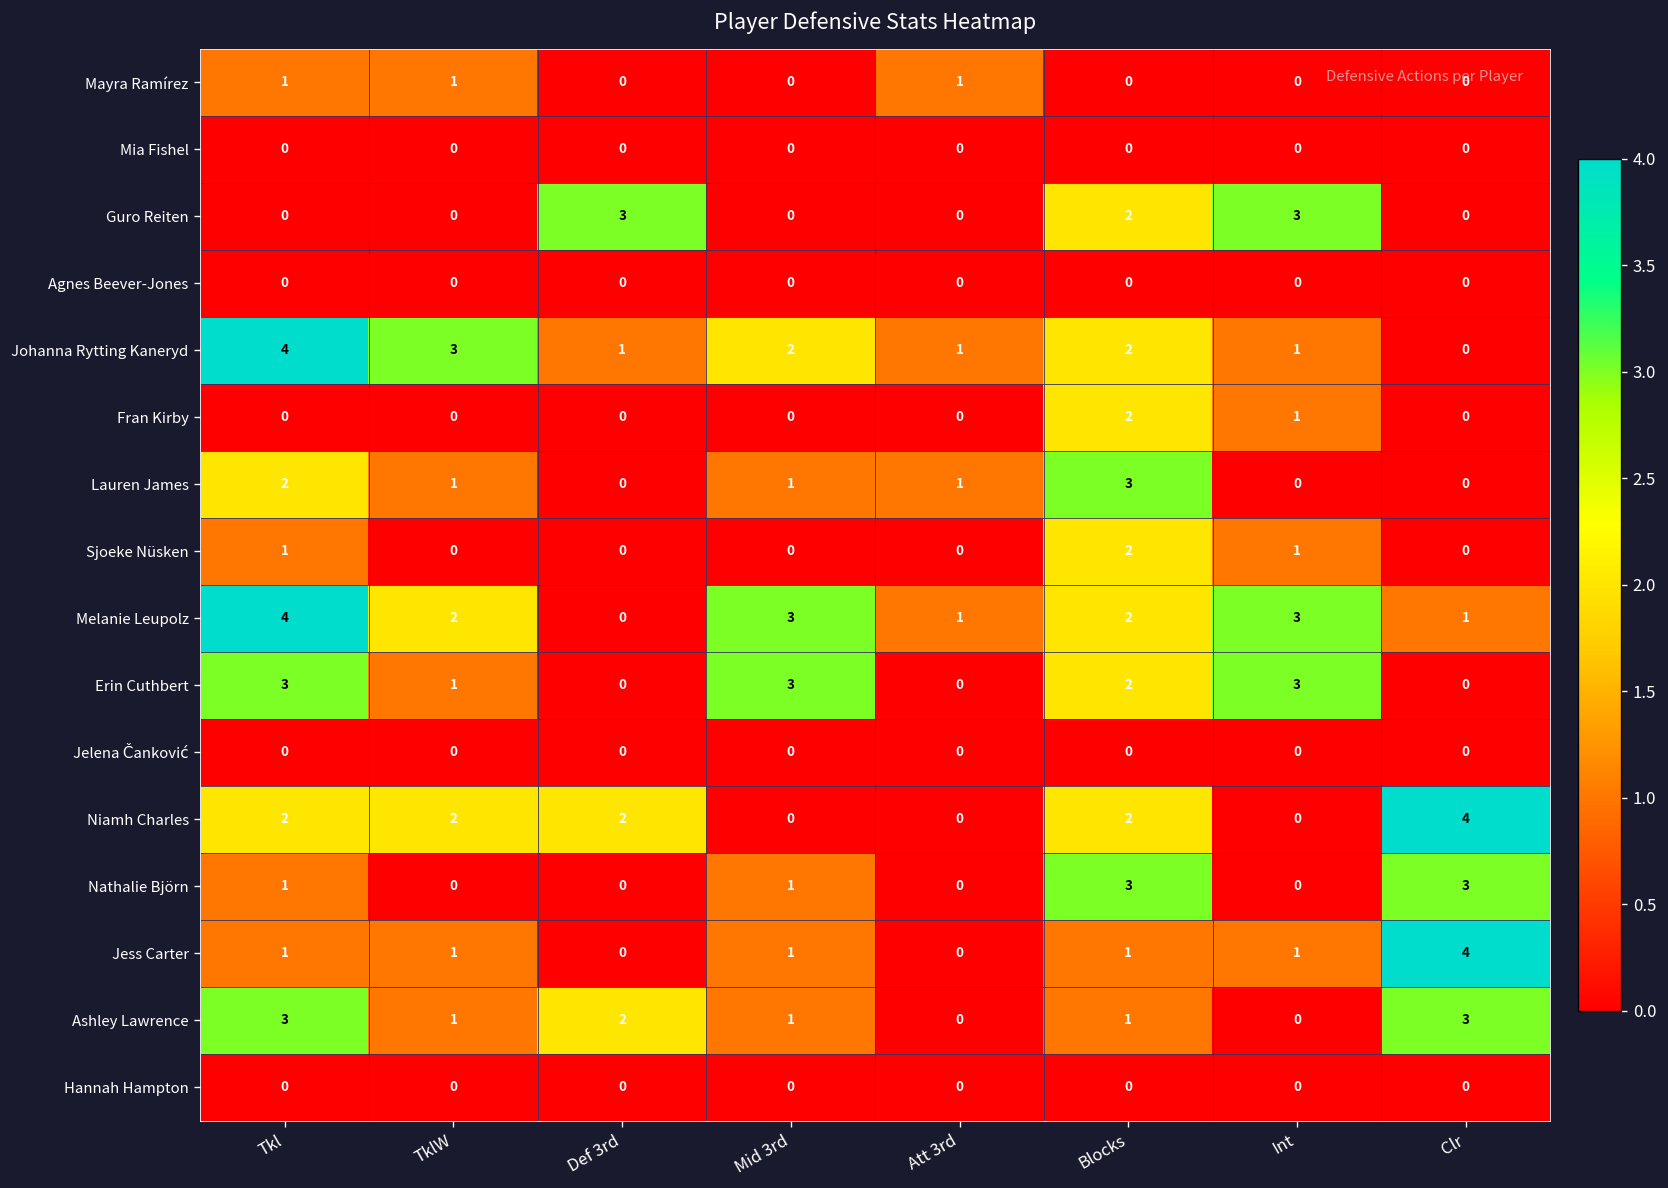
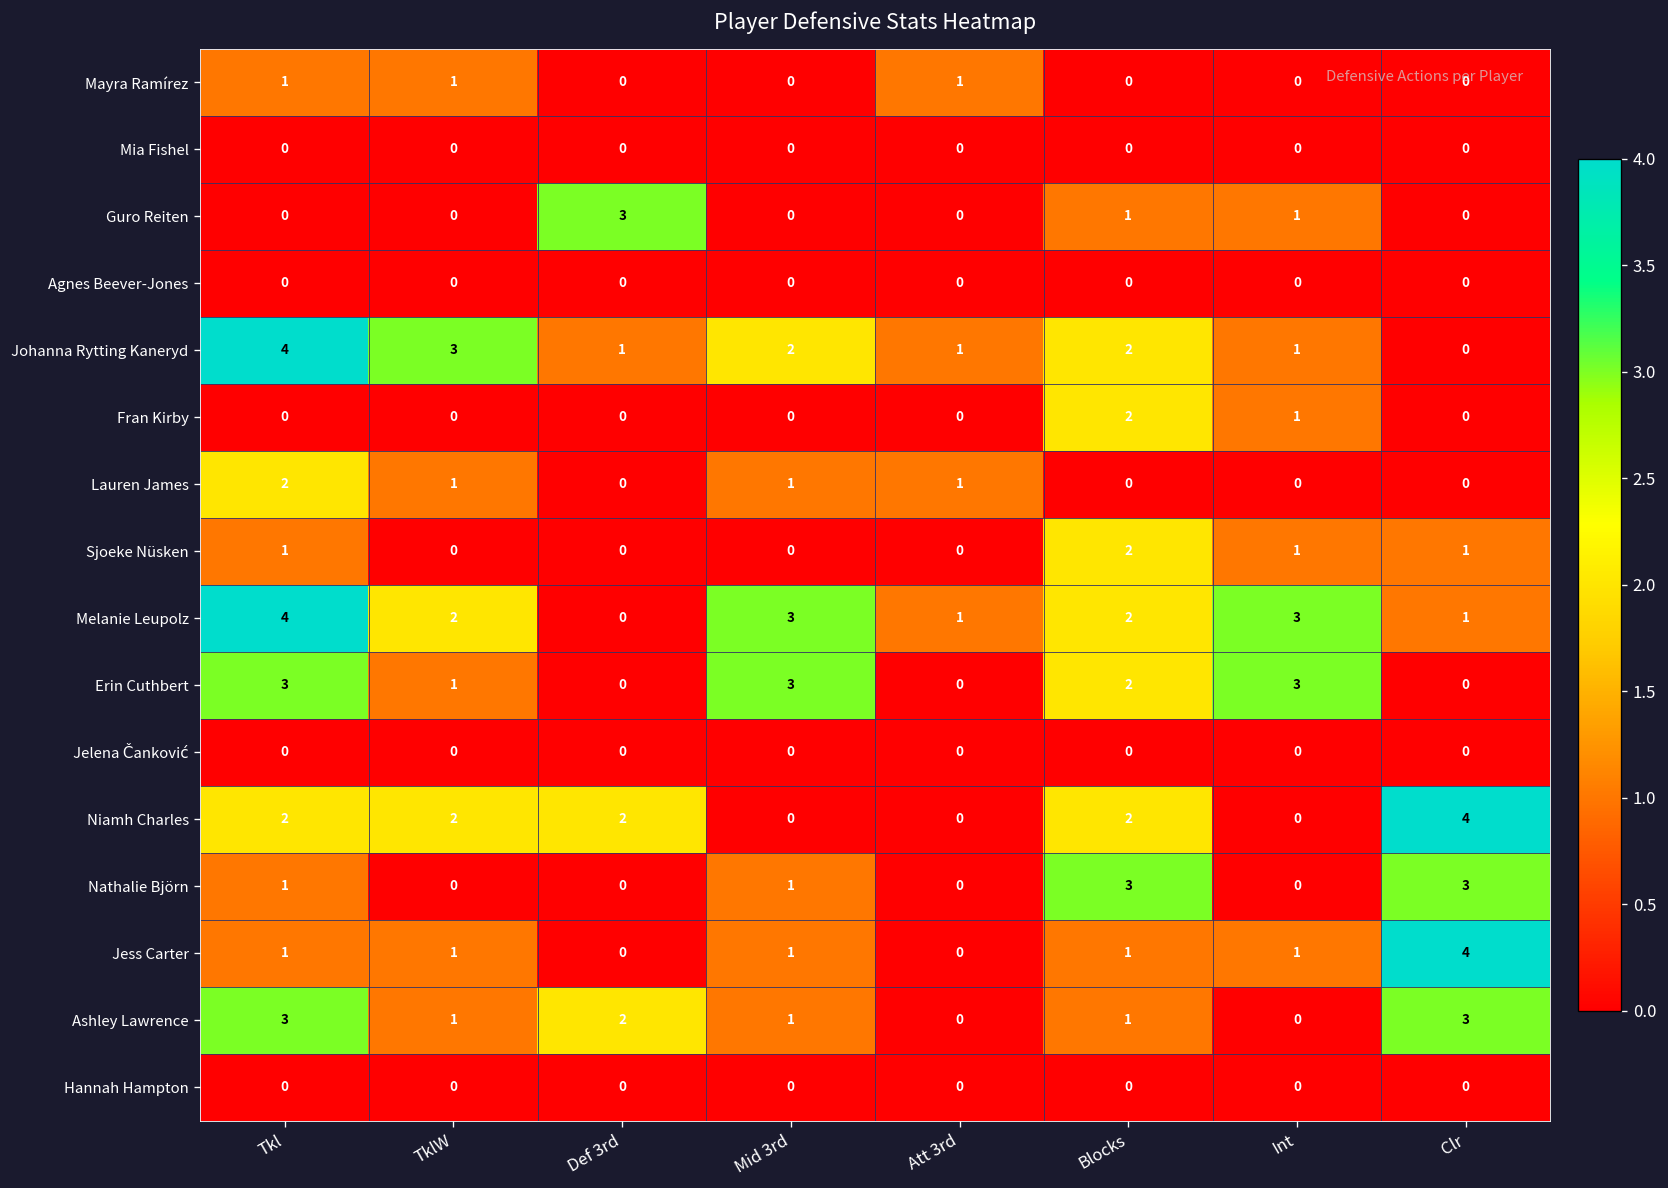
  {
    "Mayra Ramírez": {
      "Tkl": 1,
      "TklW": 1,
      "Def 3rd": 0,
      "Mid 3rd": 0,
      "Att 3rd": 1,
      "Blocks": 0,
      "Int": 0
    },
    "Mia Fishel": {
      "Tkl": 0,
      "TklW": 0,
      "Def 3rd": 0,
      "Mid 3rd": 0,
      "Att 3rd": 0,
      "Blocks": 0,
      "Int": 0,
      "Clr": 0
    },
    "Guro Reiten": {
      "Tkl": 0,
      "TklW": 0,
      "Def 3rd": 3,
      "Mid 3rd": 0,
      "Att 3rd": 0,
-     "Blocks": 2,
-     "Int": 3,
+     "Blocks": 1,
+     "Int": 1,
      "Clr": 0
    },
    "Agnes Beever-Jones": {
      "Tkl": 0,
      "TklW": 0,
      "Def 3rd": 0,
      "Mid 3rd": 0,
      "Att 3rd": 0,
      "Blocks": 0,
      "Int": 0,
      "Clr": 0
    },
    "Johanna Rytting Kaneryd": {
      "Tkl": 4,
      "TklW": 3,
      "Def 3rd": 1,
      "Mid 3rd": 2,
      "Att 3rd": 1,
      "Blocks": 2,
      "Int": 1,
      "Clr": 0
    },
    "Fran Kirby": {
      "Tkl": 0,
      "TklW": 0,
      "Def 3rd": 0,
      "Mid 3rd": 0,
      "Att 3rd": 0,
      "Blocks": 2,
      "Int": 1,
      "Clr": 0
    },
    "Lauren James": {
      "Tkl": 2,
      "TklW": 1,
      "Def 3rd": 0,
      "Mid 3rd": 1,
      "Att 3rd": 1,
-     "Blocks": 3,
+     "Blocks": 0,
      "Int": 0,
      "Clr": 0
    },
    "Sjoeke Nüsken": {
      "Tkl": 1,
      "TklW": 0,
      "Def 3rd": 0,
      "Mid 3rd": 0,
      "Att 3rd": 0,
      "Blocks": 2,
      "Int": 1,
-     "Clr": 0
+     "Clr": 1
    },
    "Melanie Leupolz": {
      "Tkl": 4,
      "TklW": 2,
      "Def 3rd": 0,
      "Mid 3rd": 3,
      "Att 3rd": 1,
      "Blocks": 2,
      "Int": 3,
      "Clr": 1
    },
    "Erin Cuthbert": {
      "Tkl": 3,
      "TklW": 1,
      "Def 3rd": 0,
      "Mid 3rd": 3,
      "Att 3rd": 0,
      "Blocks": 2,
      "Int": 3,
      "Clr": 0
    },
    "Jelena Čanković": {
      "Tkl": 0,
      "TklW": 0,
      "Def 3rd": 0,
      "Mid 3rd": 0,
      "Att 3rd": 0,
      "Blocks": 0,
      "Int": 0,
      "Clr": 0
    },
    "Niamh Charles": {
      "Tkl": 2,
      "TklW": 2,
      "Def 3rd": 2,
      "Mid 3rd": 0,
      "Att 3rd": 0,
      "Blocks": 2,
      "Int": 0,
      "Clr": 4
    },
    "Nathalie Björn": {
      "Tkl": 1,
      "TklW": 0,
      "Def 3rd": 0,
      "Mid 3rd": 1,
      "Att 3rd": 0,
      "Blocks": 3,
      "Int": 0,
      "Clr": 3
    },
    "Jess Carter": {
      "Tkl": 1,
      "TklW": 1,
      "Def 3rd": 0,
      "Mid 3rd": 1,
      "Att 3rd": 0,
      "Blocks": 1,
      "Int": 1,
      "Clr": 4
    },
    "Ashley Lawrence": {
      "Tkl": 3,
      "TklW": 1,
      "Def 3rd": 2,
      "Mid 3rd": 1,
      "Att 3rd": 0,
      "Blocks": 1,
      "Int": 0,
      "Clr": 3
    },
    "Hannah Hampton": {
      "Tkl": 0,
      "TklW": 0,
      "Def 3rd": 0,
      "Mid 3rd": 0,
      "Att 3rd": 0,
      "Blocks": 0,
      "Int": 0,
      "Clr": 0
    }
  }
